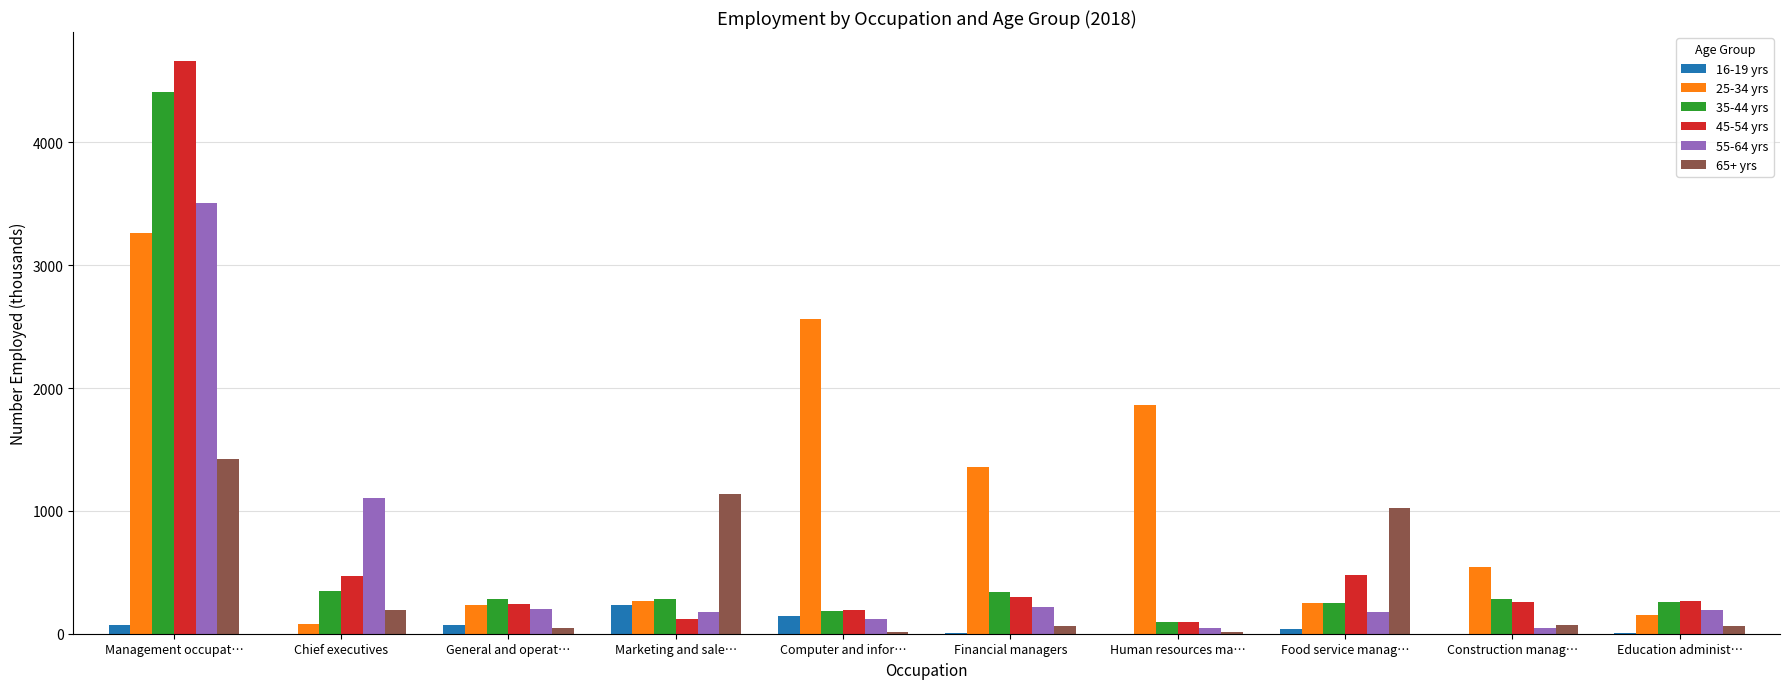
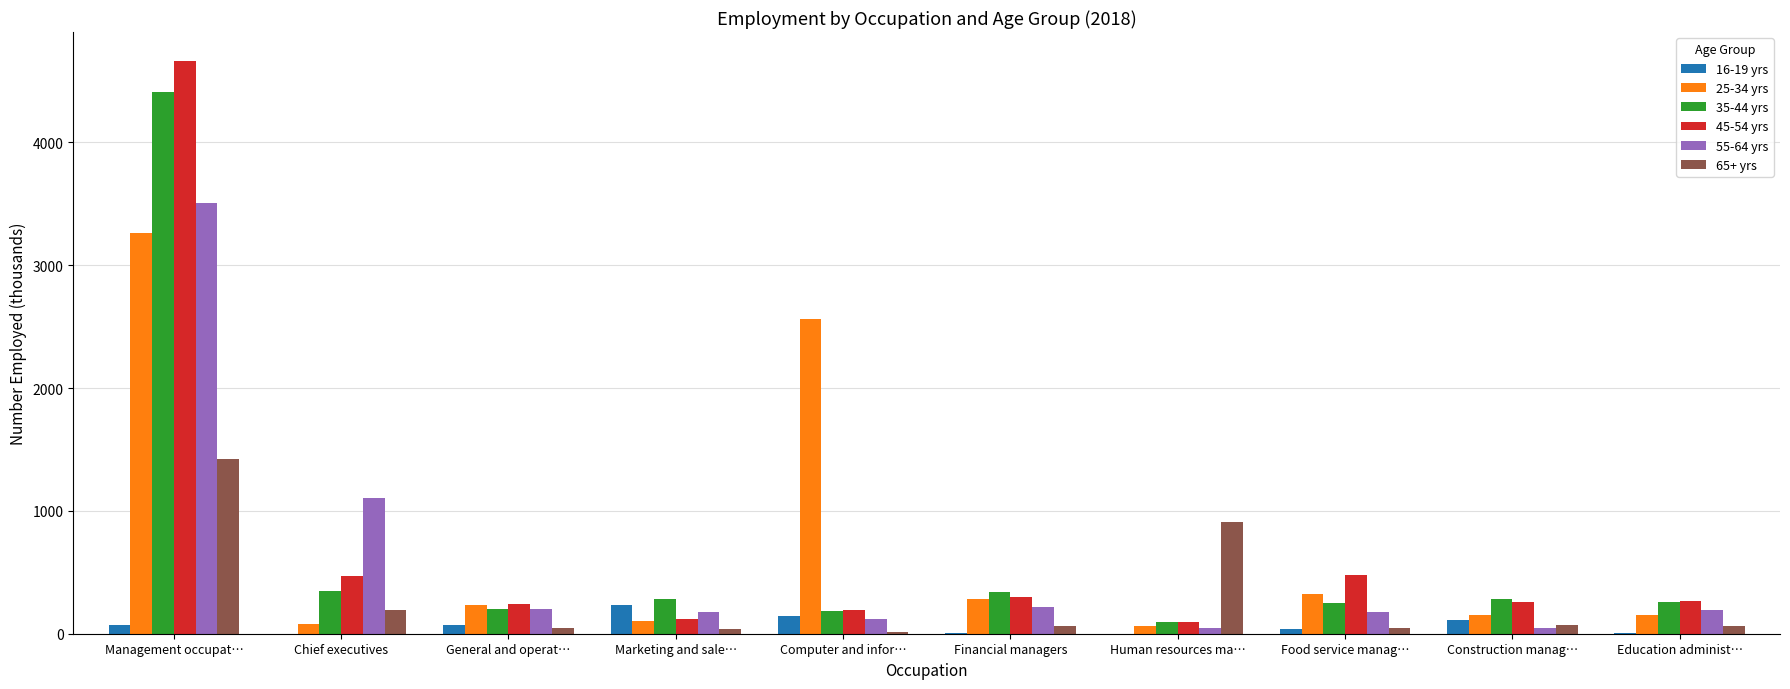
  {
    "16-19 yrs": {
      "Management occupat…": 70,
      "Chief executives": 0,
      "General and operat…": 70,
      "Marketing and sale…": 230,
      "Computer and infor…": 140,
      "Human resources ma…": 0,
      "Food service manag…": 40,
-     "Construction manag…": 0
+     "Construction manag…": 110
    },
    "25-34 yrs": {
      "Management occupat…": 3260,
      "Chief executives": 80,
      "General and operat…": 240,
-     "Marketing and sale…": 270,
+     "Marketing and sale…": 100,
      "Computer and infor…": 2570,
-     "Financial managers": 1360,
-     "Human resources ma…": 1860,
-     "Food service manag…": 250,
-     "Construction manag…": 540,
+     "Financial managers": 280,
+     "Human resources ma…": 60,
+     "Food service manag…": 320,
+     "Construction manag…": 150,
      "Education administ…": 150
    },
    "35-44 yrs": {
      "Management occupat…": 4410,
      "Chief executives": 350,
-     "General and operat…": 280,
+     "General and operat…": 200,
      "Marketing and sale…": 280,
      "Computer and infor…": 190,
      "Financial managers": 340,
      "Human resources ma…": 100,
      "Food service manag…": 250,
      "Construction manag…": 280,
      "Education administ…": 260
    },
    "45-54 yrs": {
      "Management occupat…": 4670,
      "Chief executives": 470,
      "General and operat…": 250,
      "Marketing and sale…": 120,
      "Computer and infor…": 190,
      "Financial managers": 300,
      "Human resources ma…": 90,
      "Food service manag…": 480,
      "Construction manag…": 260,
      "Education administ…": 270
    },
    "55-64 yrs": {
      "Management occupat…": 3510,
      "Chief executives": 1110,
      "General and operat…": 200,
      "Marketing and sale…": 180,
      "Computer and infor…": 120,
      "Financial managers": 220,
      "Human resources ma…": 40,
      "Food service manag…": 180,
      "Construction manag…": 50,
      "Education administ…": 190
    },
    "65+ yrs": {
      "Management occupat…": 1420,
      "Chief executives": 190,
      "General and operat…": 40,
-     "Marketing and sale…": 1140,
+     "Marketing and sale…": 40,
      "Financial managers": 60,
-     "Human resources ma…": 10,
-     "Food service manag…": 1030,
+     "Human resources ma…": 910,
+     "Food service manag…": 50,
      "Construction manag…": 80,
      "Education administ…": 60
    }
  }
